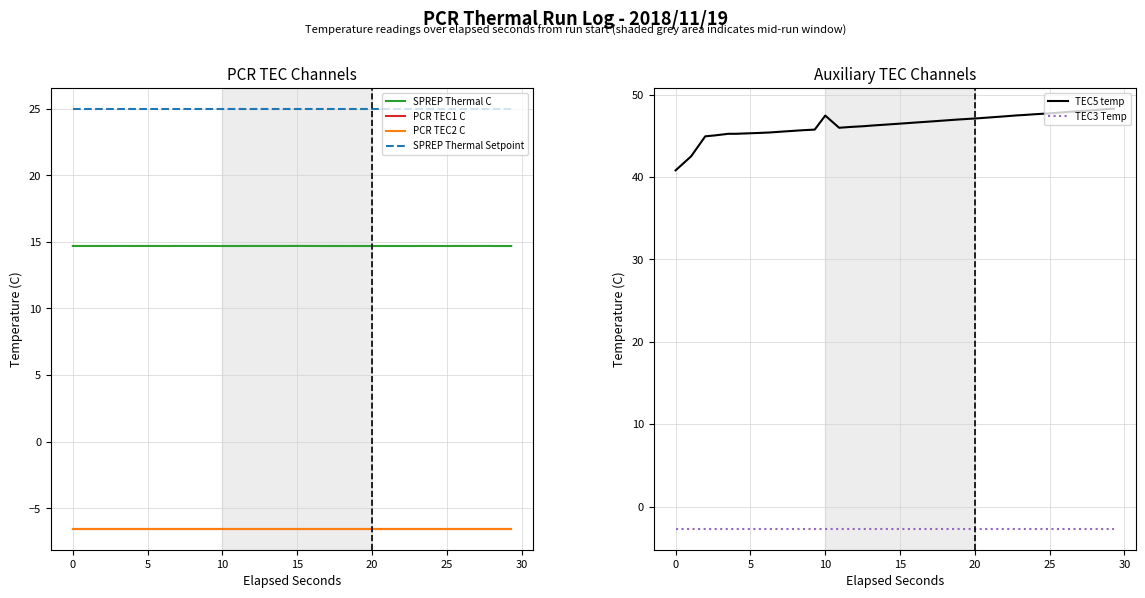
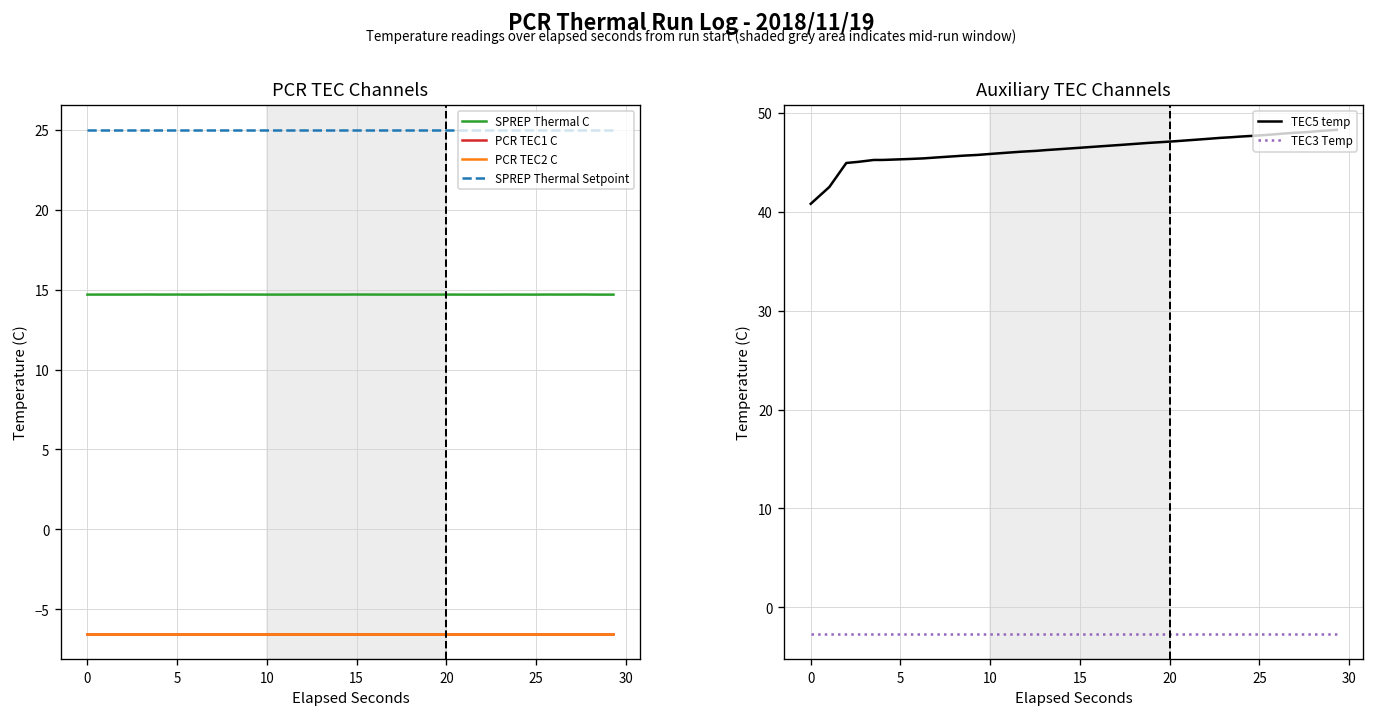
  {
    "PCR TEC Channels": {
      "SPREP Thermal C": {
        "0": 14.7,
        "10": 14.7
      },
      "PCR TEC2 C": {
        "0": -6.5,
        "10": -6.5
      },
      "SPREP Thermal Setpoint": {
        "0": 25.0,
        "10": 25.0
      }
    },
    "Auxiliary TEC Channels": {
      "TEC5 temp": {
        "0": 41,
-       "10": 47
+       "10": 46
      },
      "TEC3 Temp": {
        "0": -3,
        "10": -3
      }
    }
  }
